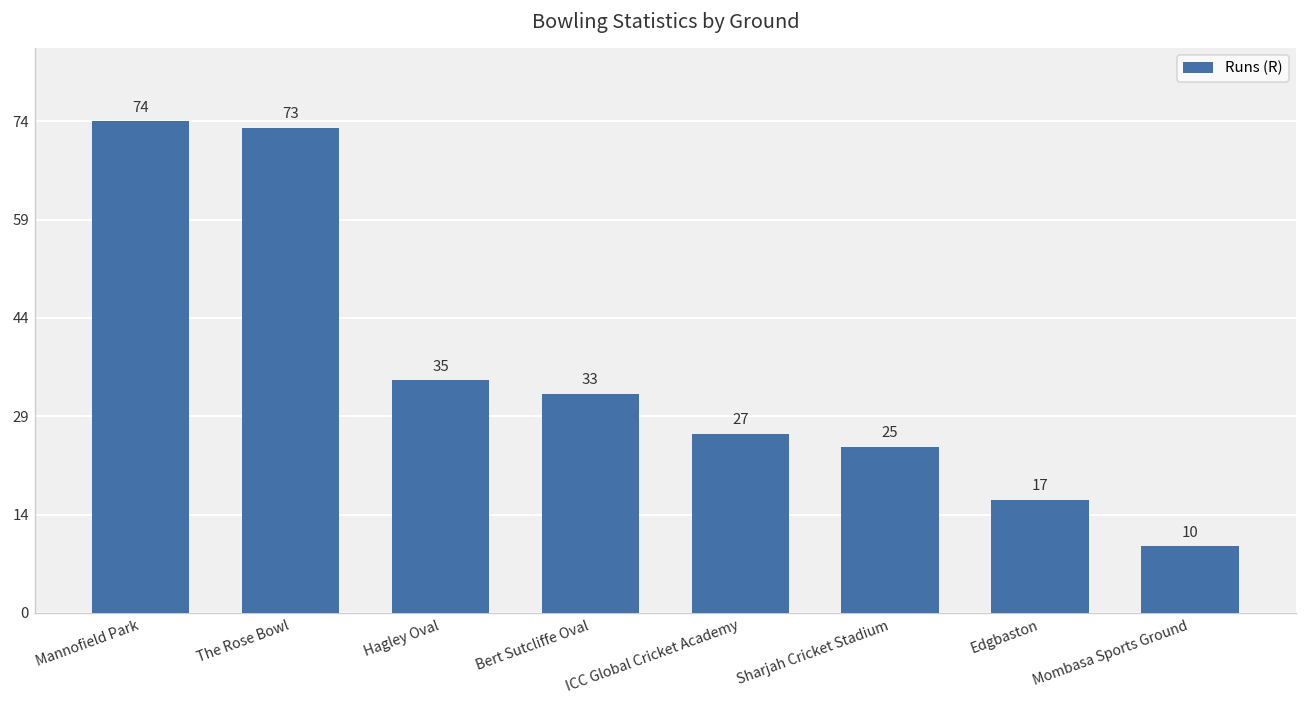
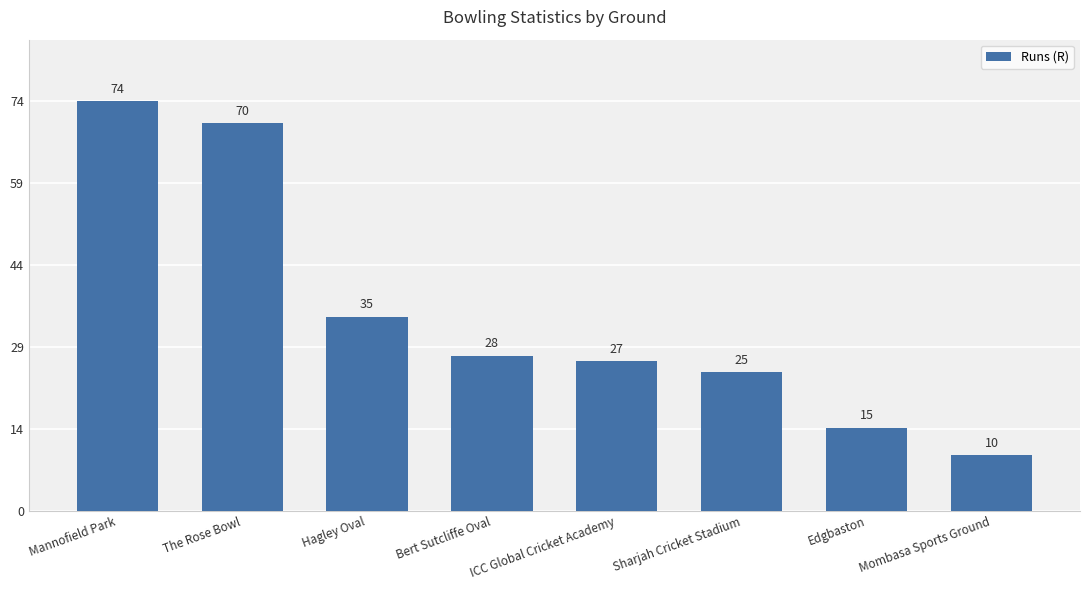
  {
    "Mannofield Park": 74,
-   "The Rose Bowl": 73,
+   "The Rose Bowl": 70,
    "Hagley Oval": 35,
-   "Bert Sutcliffe Oval": 33,
+   "Bert Sutcliffe Oval": 28,
    "ICC Global Cricket Academy": 27,
    "Sharjah Cricket Stadium": 25,
-   "Edgbaston": 17,
+   "Edgbaston": 15,
    "Mombasa Sports Ground": 10
  }
